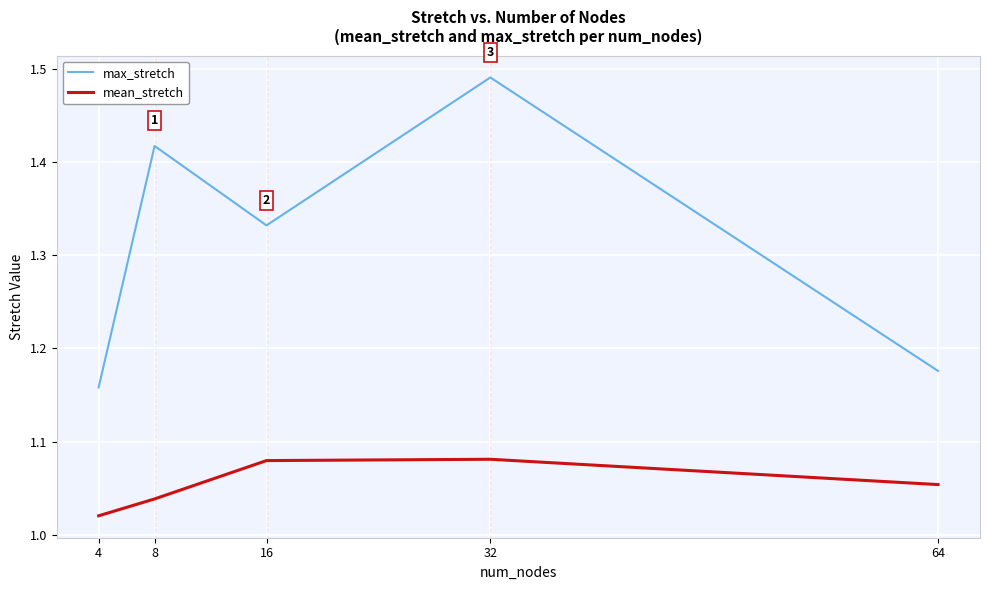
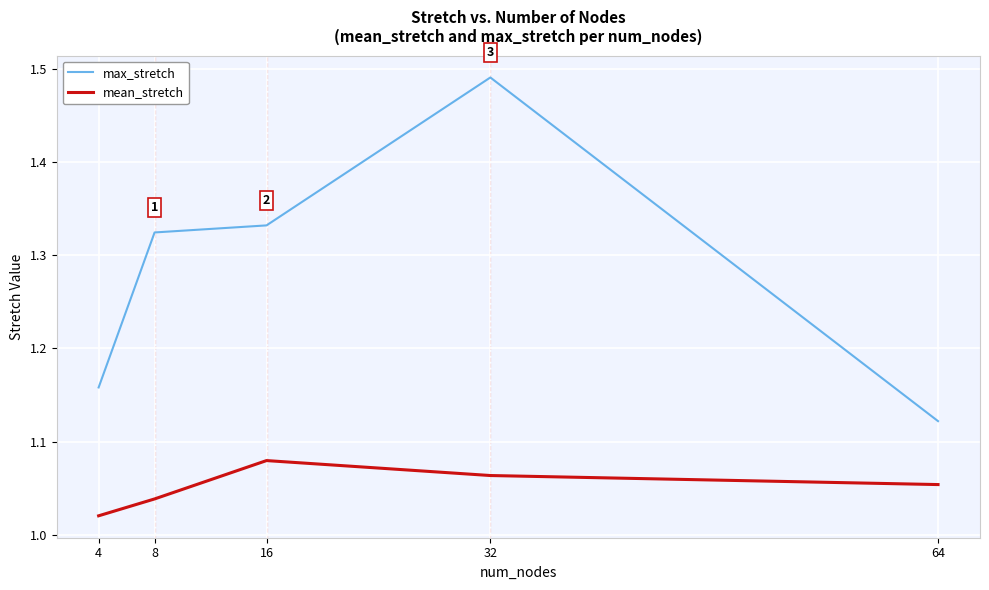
  {
    "max_stretch": {
      "4": 1.16,
-     "8": 1.42,
-     "64": 1.18
+     "8": 1.32,
+     "64": 1.12
    },
    "mean_stretch": {
      "4": 1.02,
      "8": 1.04,
      "16": 1.08,
-     "32": 1.08,
+     "32": 1.06,
      "64": 1.05
    }
  }
